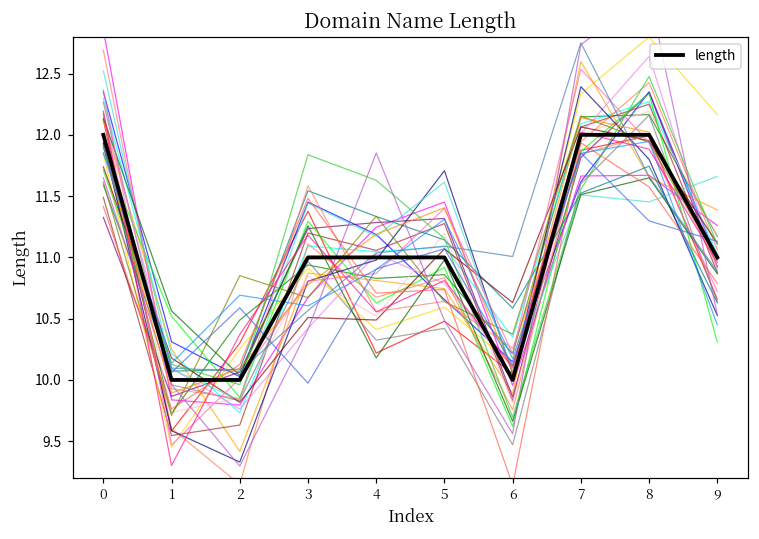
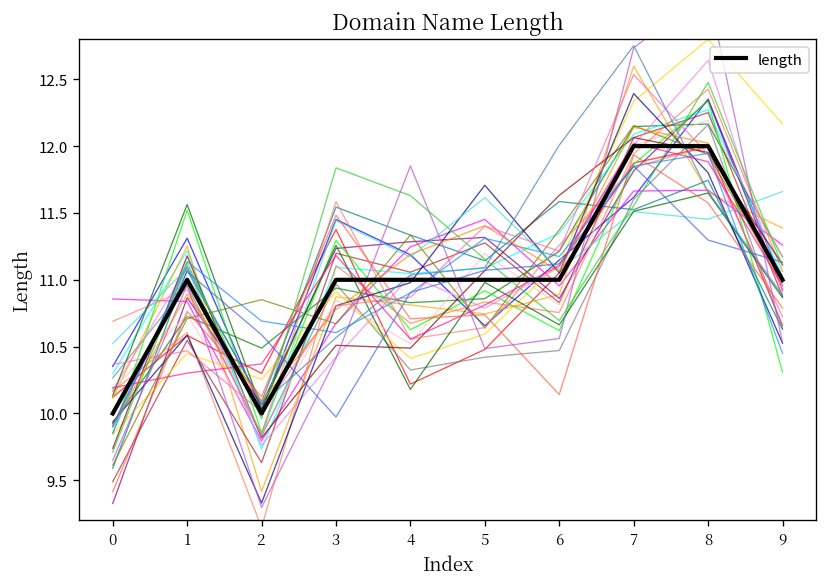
  {
    "length": {
-     "0": 12,
-     "1": 10,
+     "0": 10,
+     "1": 11,
      "3": 11,
-     "6": 10
+     "6": 11
    }
  }
